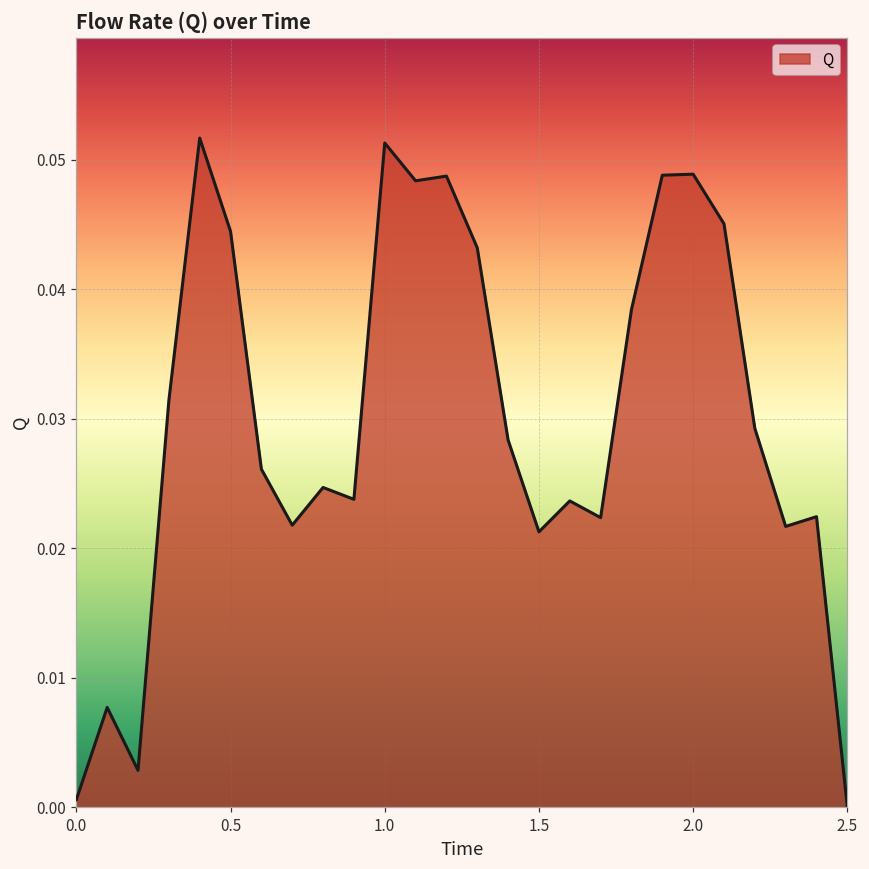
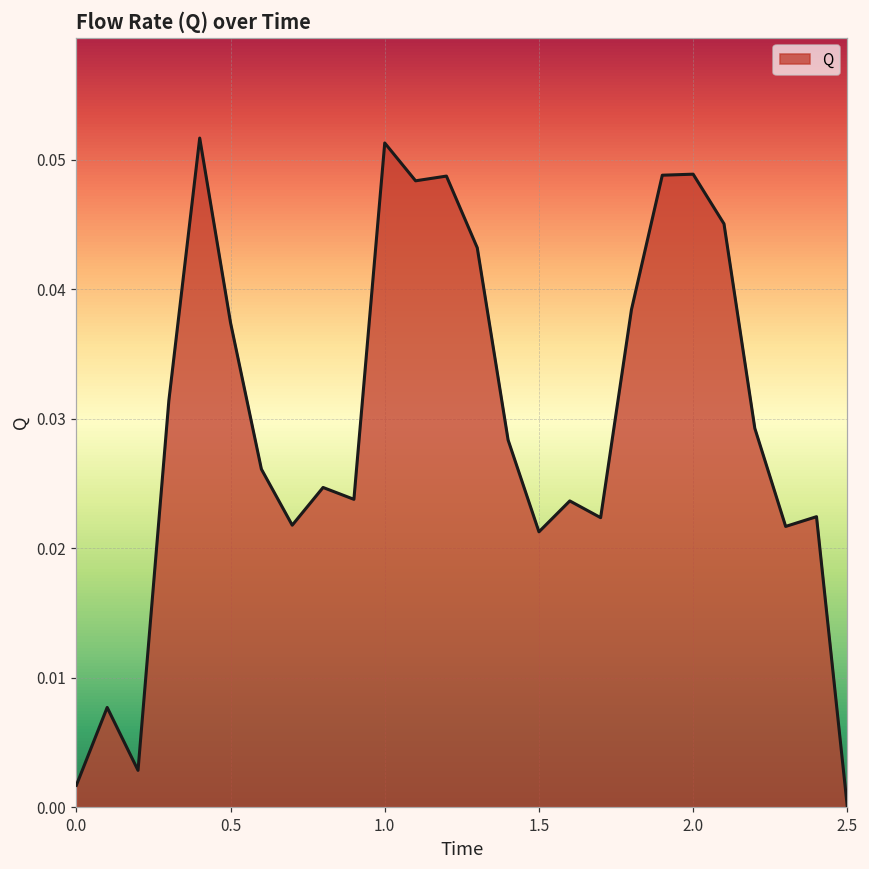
  {
-   "0.0": 0.0006,
-   "0.5": 0.0445,
+   "0.0": 0.0017,
+   "0.5": 0.0374,
    "1.0": 0.0513,
    "1.5": 0.0213,
    "2.0": 0.0489,
    "2.5": 0.0000
  }
